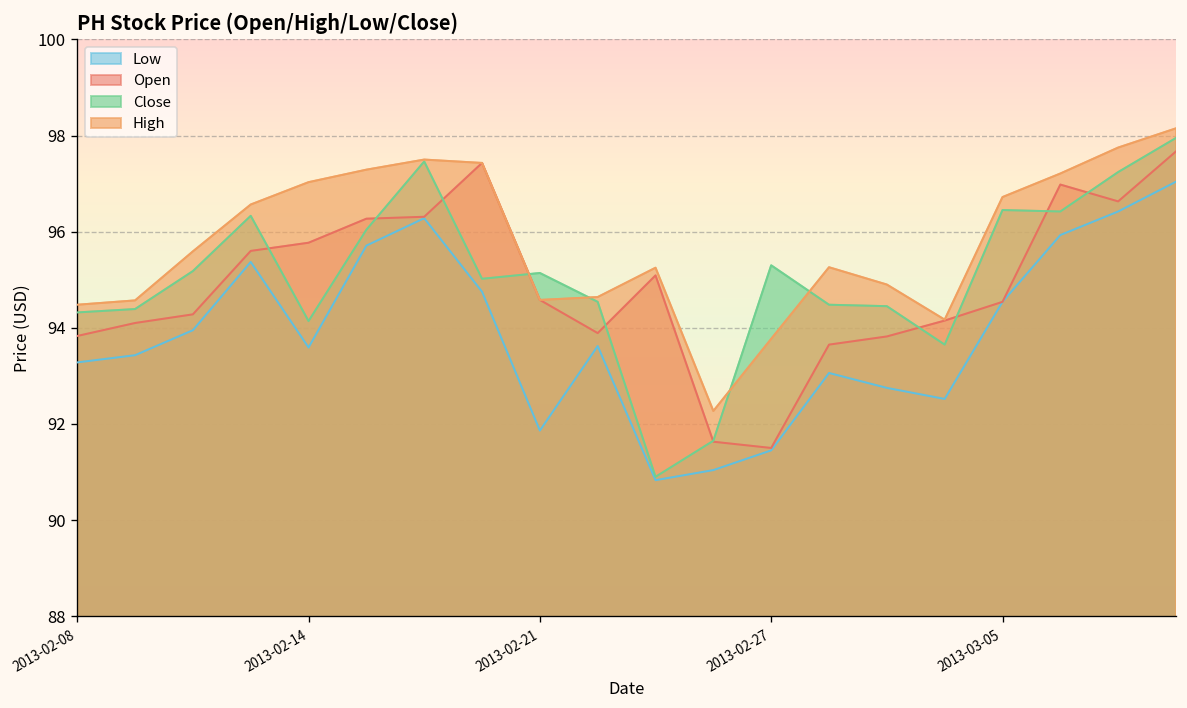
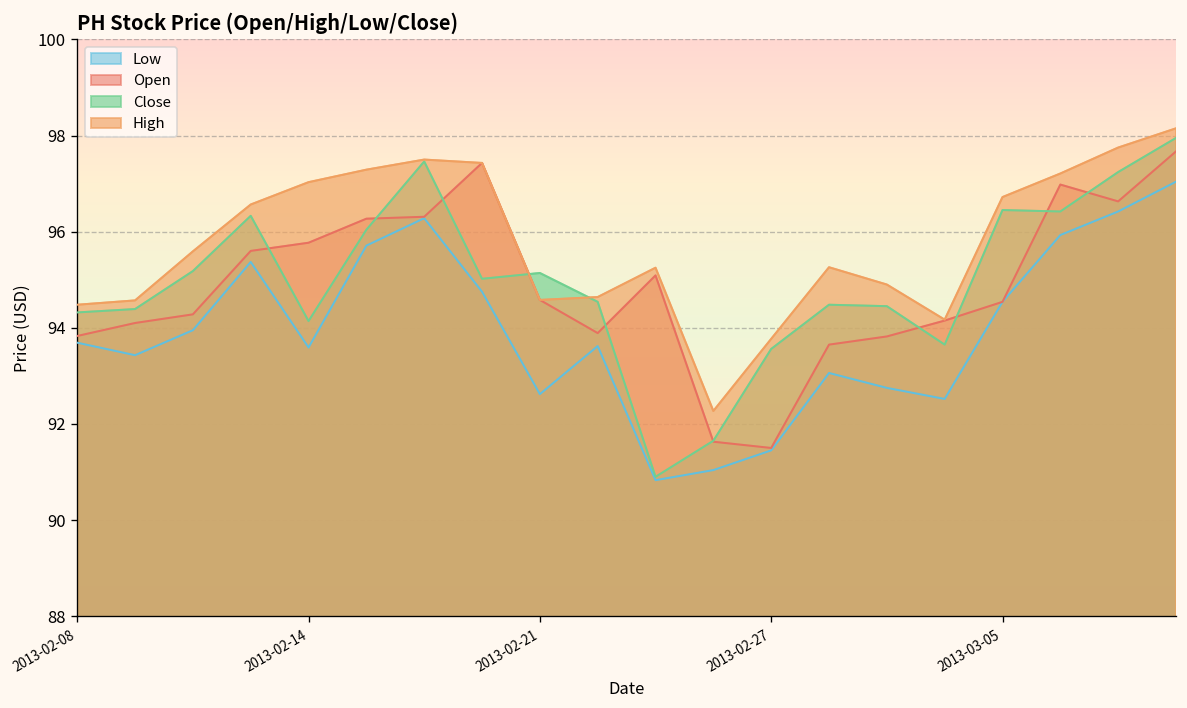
  {
    "Low": {
-     "2013-02-08": 93.3,
+     "2013-02-08": 93.7,
      "2013-02-14": 93.6,
-     "2013-02-21": 91.9
+     "2013-02-21": 92.6
    },
    "Close": {
      "2013-02-08": 94.3,
      "2013-02-14": 94.1,
      "2013-02-21": 95.1,
-     "2013-02-27": 95.3,
+     "2013-02-27": 93.6,
      "2013-03-05": 96.5
    }
  }
